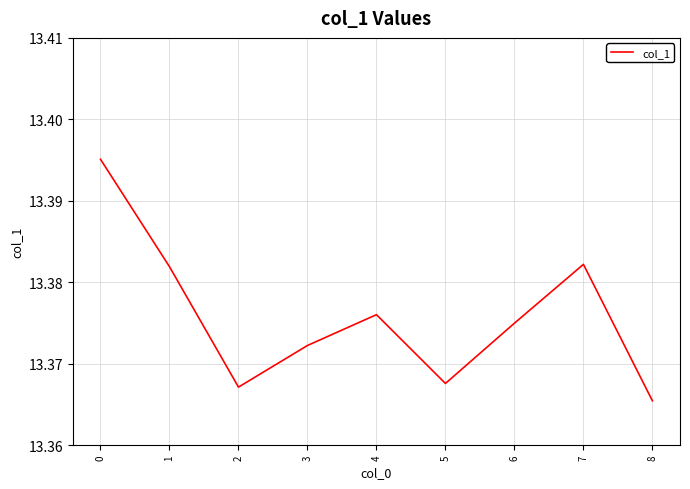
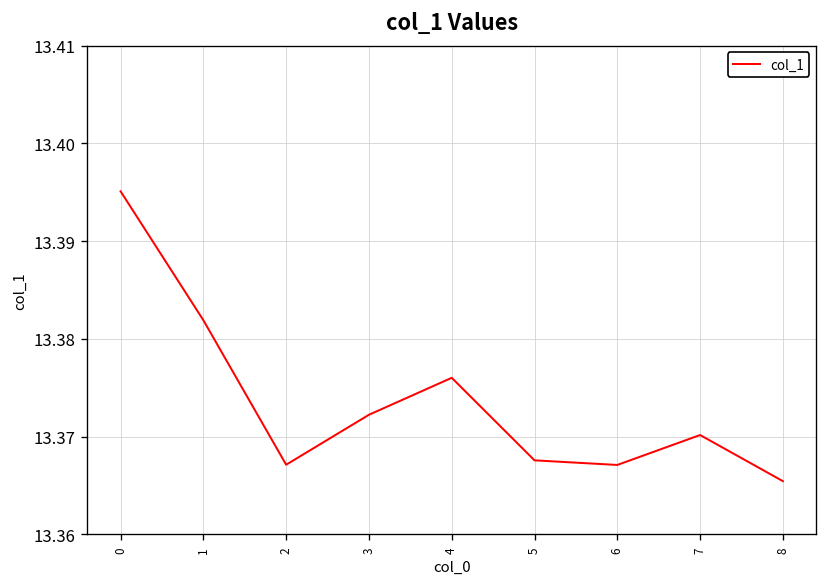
  {
    "0": 13.395,
    "1": 13.382,
    "2": 13.367,
    "3": 13.372,
    "4": 13.376,
    "5": 13.368,
-   "6": 13.375,
-   "7": 13.382,
+   "6": 13.367,
+   "7": 13.370,
    "8": 13.365
  }
